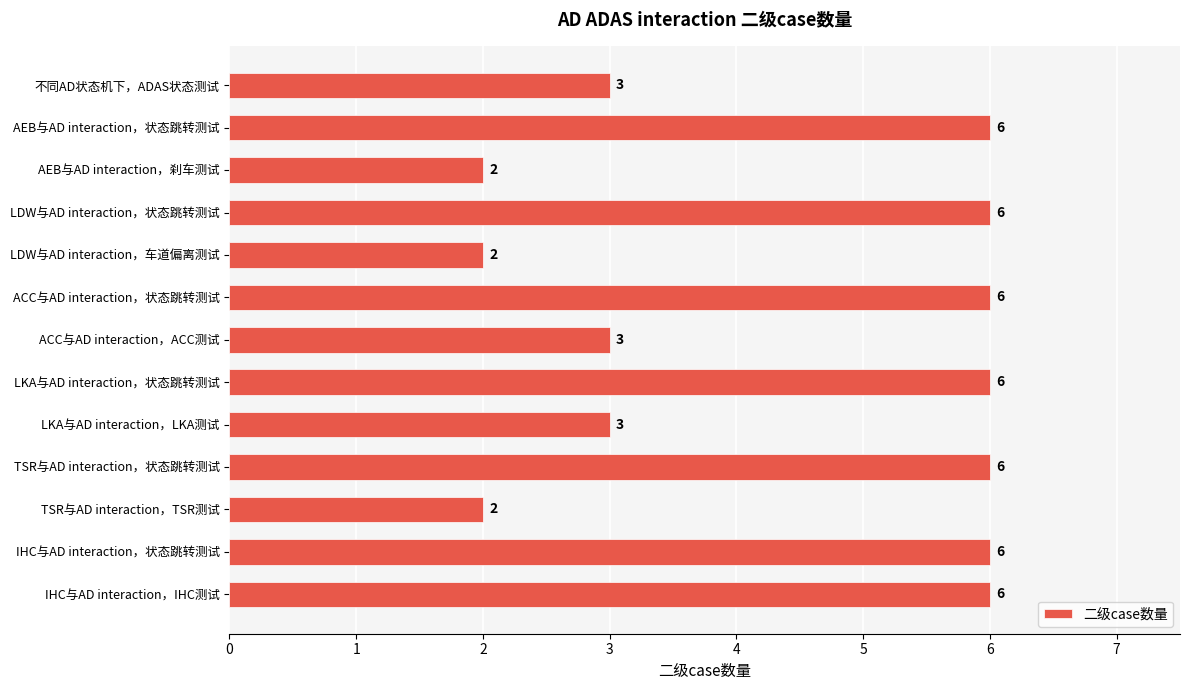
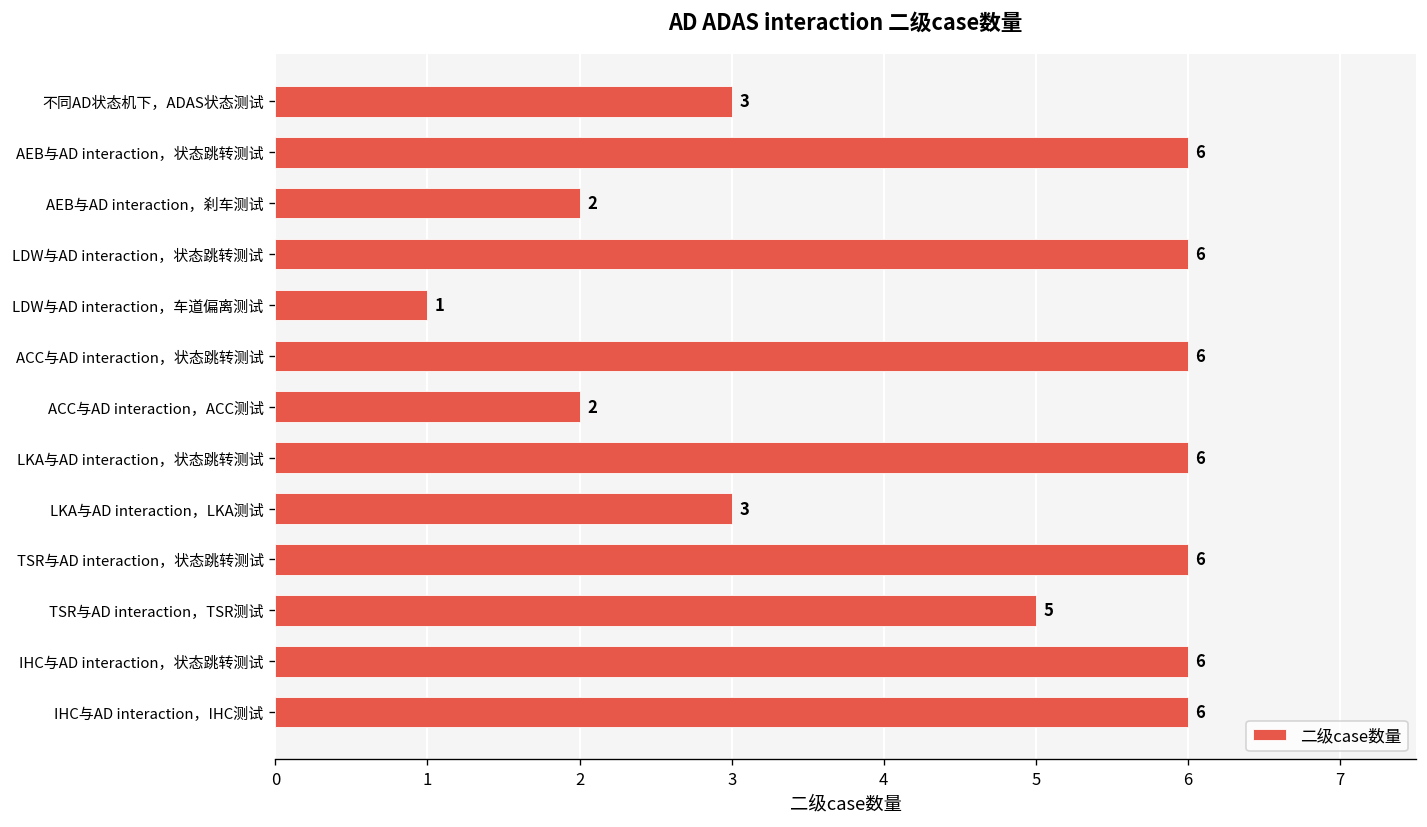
  {
    "不同AD状态机下，ADAS状态测试": 3,
    "AEB与AD interaction，状态跳转测试": 6,
    "AEB与AD interaction，刹车测试": 2,
    "LDW与AD interaction，状态跳转测试": 6,
-   "LDW与AD interaction，车道偏离测试": 2,
+   "LDW与AD interaction，车道偏离测试": 1,
    "ACC与AD interaction，状态跳转测试": 6,
-   "ACC与AD interaction，ACC测试": 3,
+   "ACC与AD interaction，ACC测试": 2,
    "LKA与AD interaction，状态跳转测试": 6,
    "LKA与AD interaction，LKA测试": 3,
    "TSR与AD interaction，状态跳转测试": 6,
-   "TSR与AD interaction，TSR测试": 2,
+   "TSR与AD interaction，TSR测试": 5,
    "IHC与AD interaction，状态跳转测试": 6,
    "IHC与AD interaction，IHC测试": 6
  }
